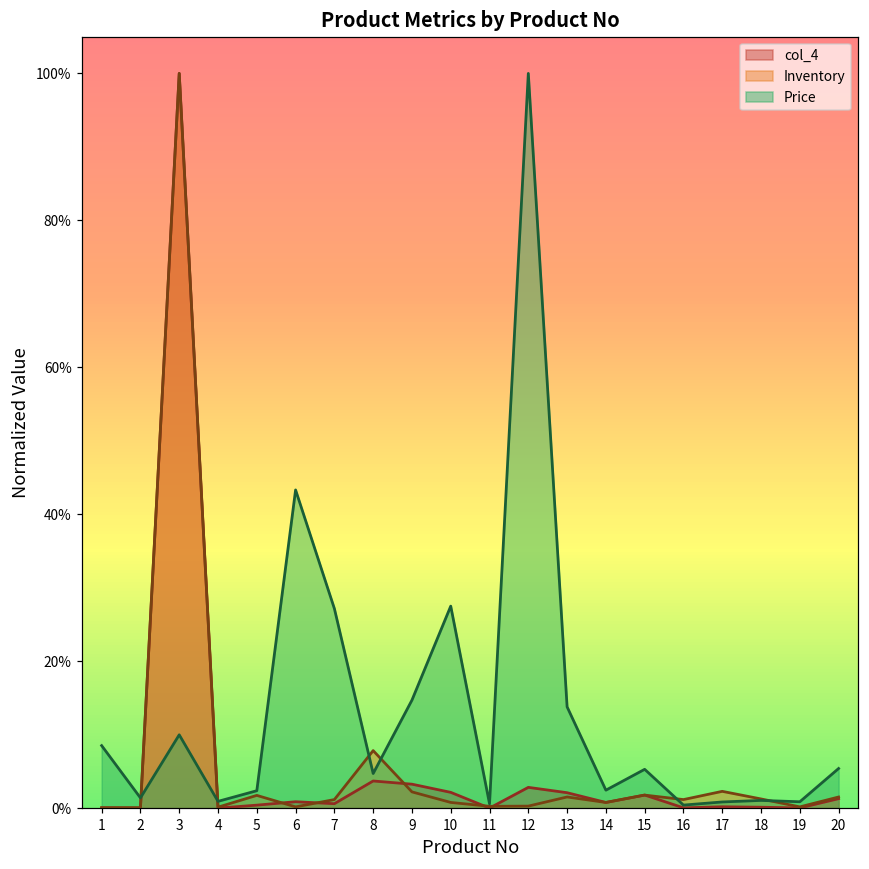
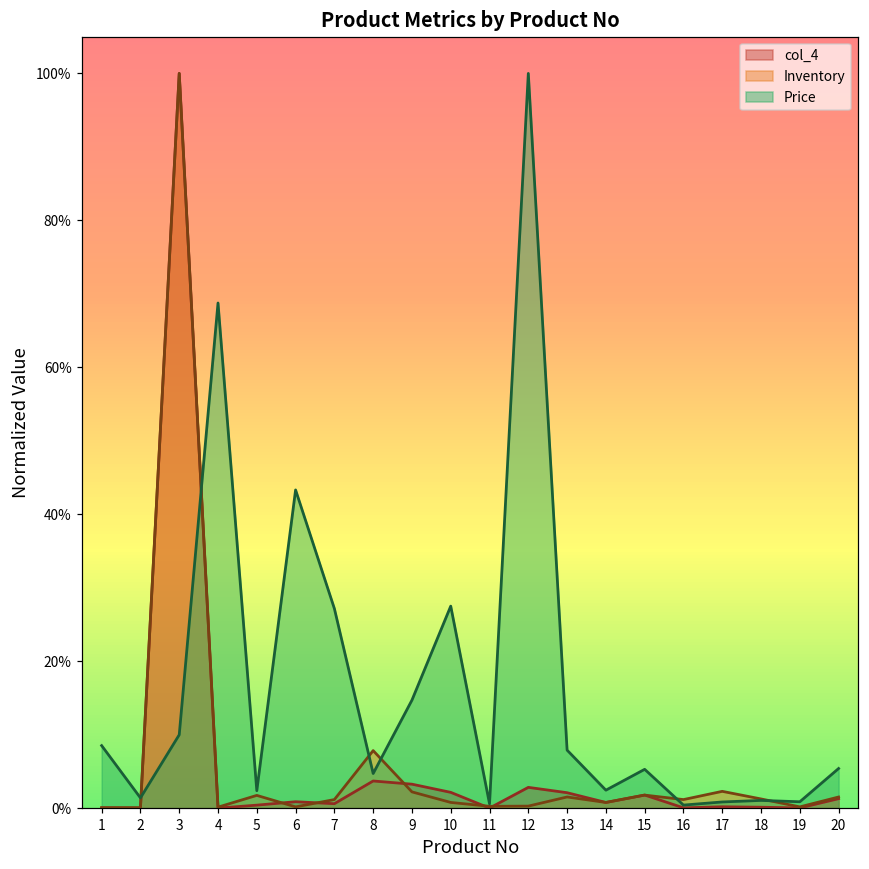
  {
    "Price": {
      "1": "9%",
      "2": "1%",
      "3": "10%",
-     "4": "1%",
+     "4": "69%",
      "5": "2%",
      "6": "43%",
      "7": "27%",
      "8": "5%",
      "9": "15%",
      "10": "27%",
      "12": "100%",
-     "13": "14%",
+     "13": "8%",
      "14": "2%",
      "15": "5%",
      "17": "1%",
      "19": "1%",
      "20": "5%"
    }
  }
